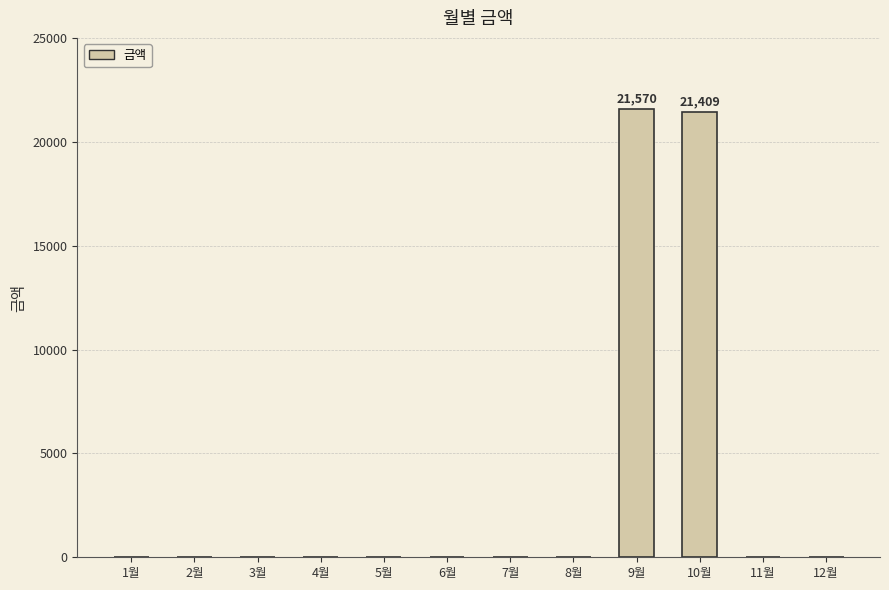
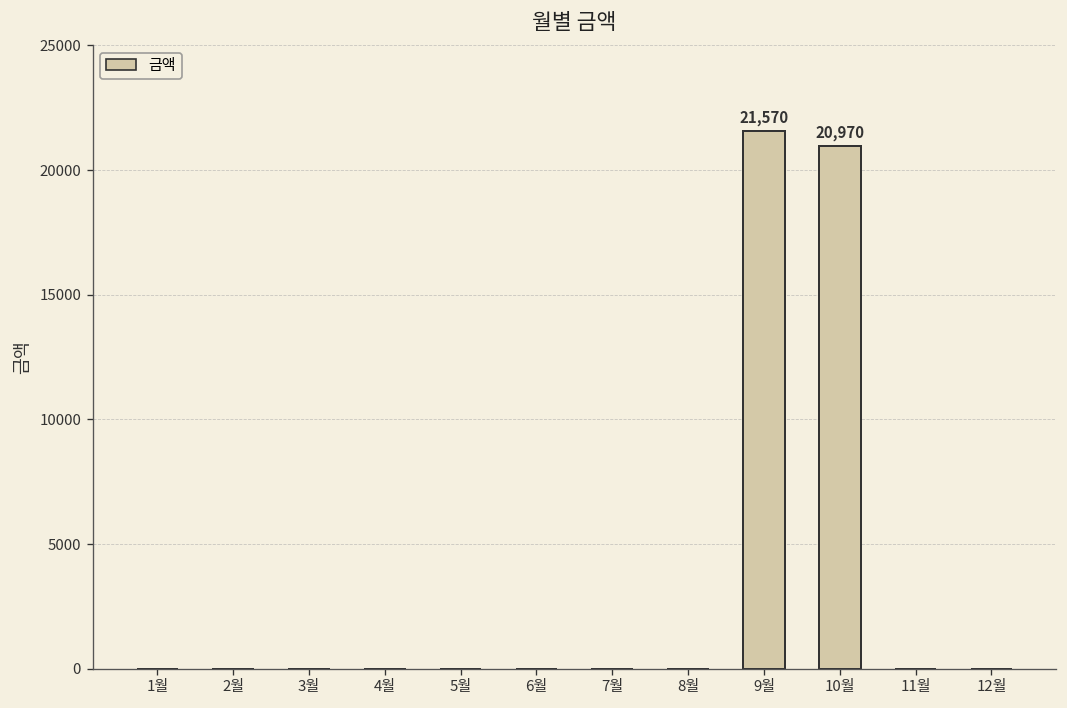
  {
    "9월": "21,570",
-   "10월": "21,409"
+   "10월": "20,970"
  }
